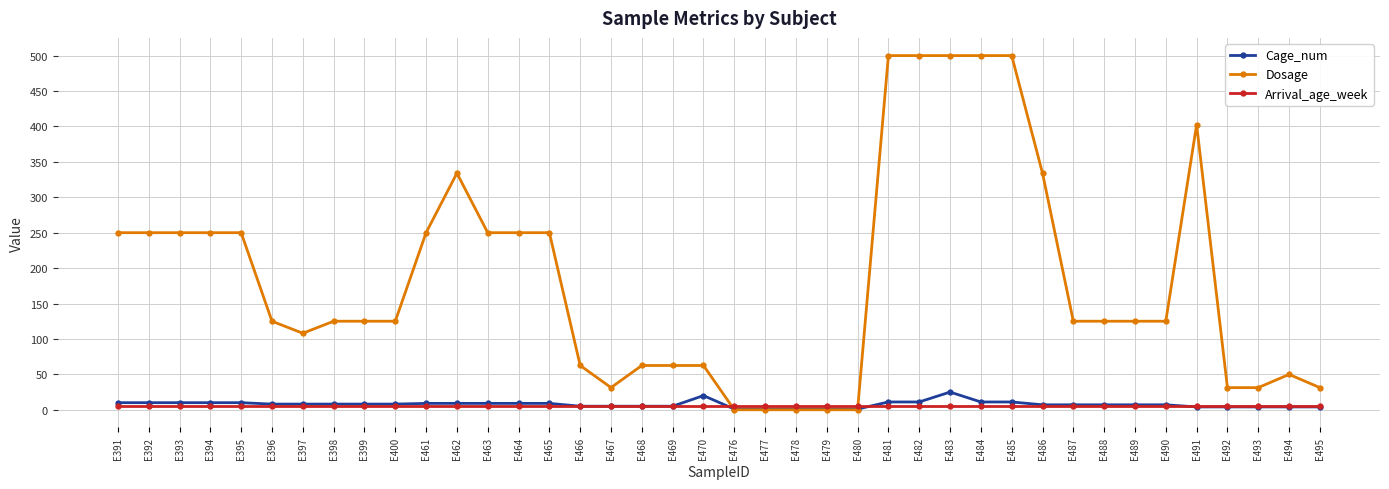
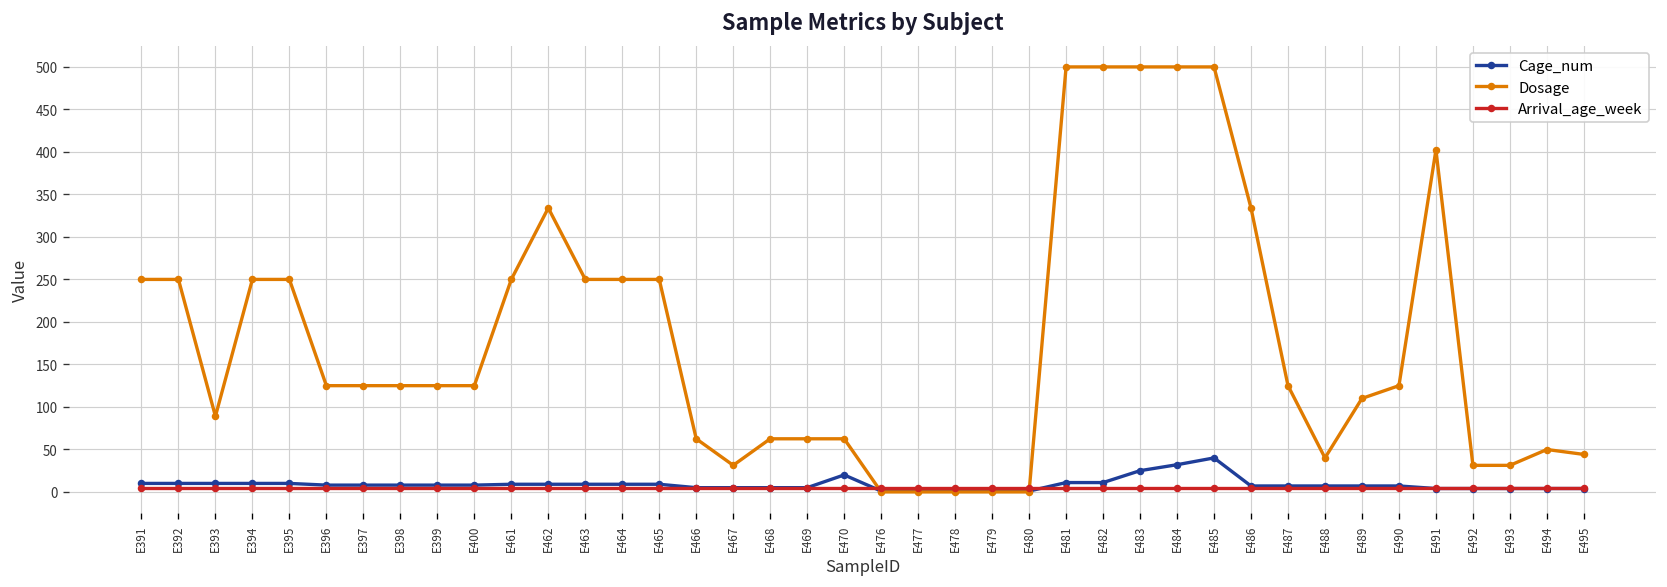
  {
    "Cage_num": {
      "E391": 10,
      "E392": 10,
      "E393": 10,
      "E394": 10,
      "E395": 10,
      "E461": 10,
      "E462": 10,
      "E463": 10,
      "E464": 10,
      "E465": 10,
      "E470": 20,
      "E481": 10,
      "E482": 10,
      "E483": 30,
-     "E484": 10,
-     "E485": 10
+     "E484": 30,
+     "E485": 40
    },
    "Dosage": {
      "E391": 250,
      "E392": 250,
-     "E393": 250,
+     "E393": 90,
      "E394": 250,
      "E395": 250,
      "E396": 130,
-     "E397": 110,
+     "E397": 130,
      "E398": 130,
      "E399": 130,
      "E400": 130,
      "E461": 250,
      "E462": 330,
      "E463": 250,
      "E464": 250,
      "E465": 250,
      "E466": 60,
      "E467": 30,
      "E468": 60,
      "E469": 60,
      "E470": 60,
      "E481": 500,
      "E482": 500,
      "E483": 500,
      "E484": 500,
      "E485": 500,
      "E486": 330,
      "E487": 130,
-     "E488": 130,
-     "E489": 130,
+     "E488": 40,
+     "E489": 110,
      "E490": 130,
      "E491": 400,
      "E492": 30,
      "E493": 30,
      "E494": 50,
-     "E495": 30
+     "E495": 40
    },
    "Arrival_age_week": {
      "E391": 10,
      "E392": 10,
      "E393": 10,
      "E394": 10,
      "E395": 10,
      "E461": 10,
      "E462": 10,
      "E463": 10,
      "E464": 10,
      "E465": 10,
      "E470": 10,
      "E476": 10,
      "E477": 10,
      "E478": 10,
      "E479": 10,
      "E480": 10,
      "E481": 10,
      "E482": 10,
      "E483": 10,
      "E484": 10,
      "E485": 10
    }
  }
